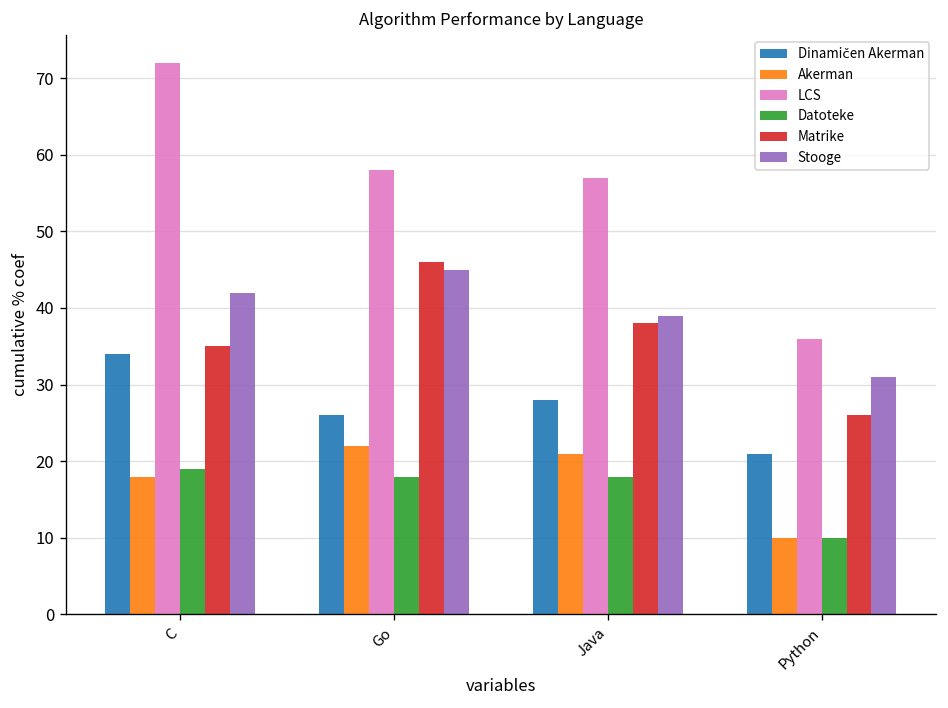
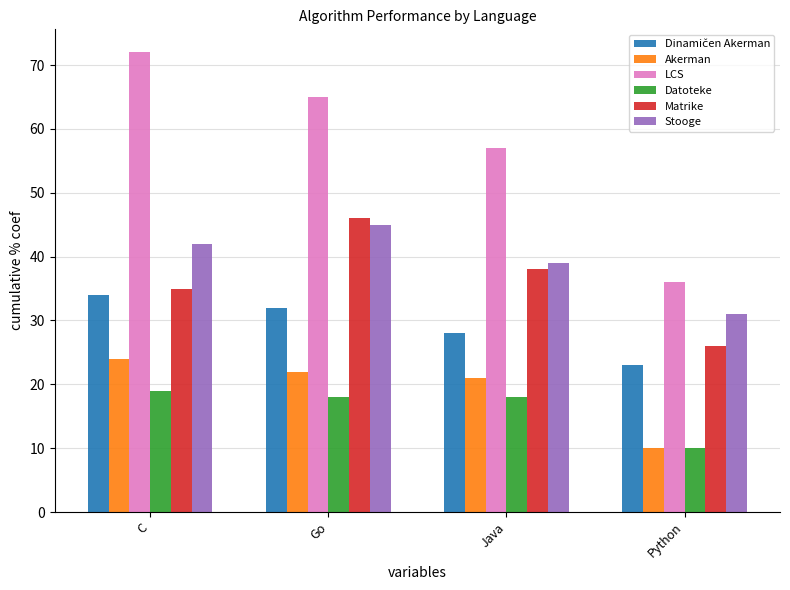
  {
    "Dinamičen Akerman": {
      "C": 34,
-     "Go": 26,
+     "Go": 32,
      "Java": 28,
-     "Python": 21
+     "Python": 23
    },
    "Akerman": {
-     "C": 18,
+     "C": 24,
      "Go": 22,
      "Java": 21,
      "Python": 10
    },
    "LCS": {
      "C": 72,
-     "Go": 58,
+     "Go": 65,
      "Java": 57,
      "Python": 36
    },
    "Datoteke": {
      "C": 19,
      "Go": 18,
      "Java": 18,
      "Python": 10
    },
    "Matrike": {
      "C": 35,
      "Go": 46,
      "Java": 38,
      "Python": 26
    },
    "Stooge": {
      "C": 42,
      "Go": 45,
      "Java": 39,
      "Python": 31
    }
  }
